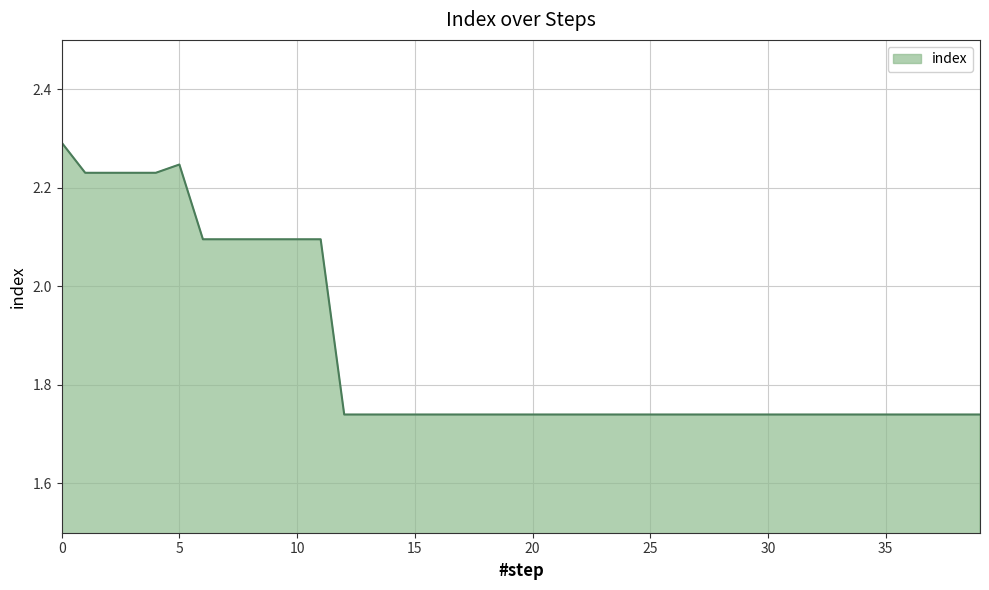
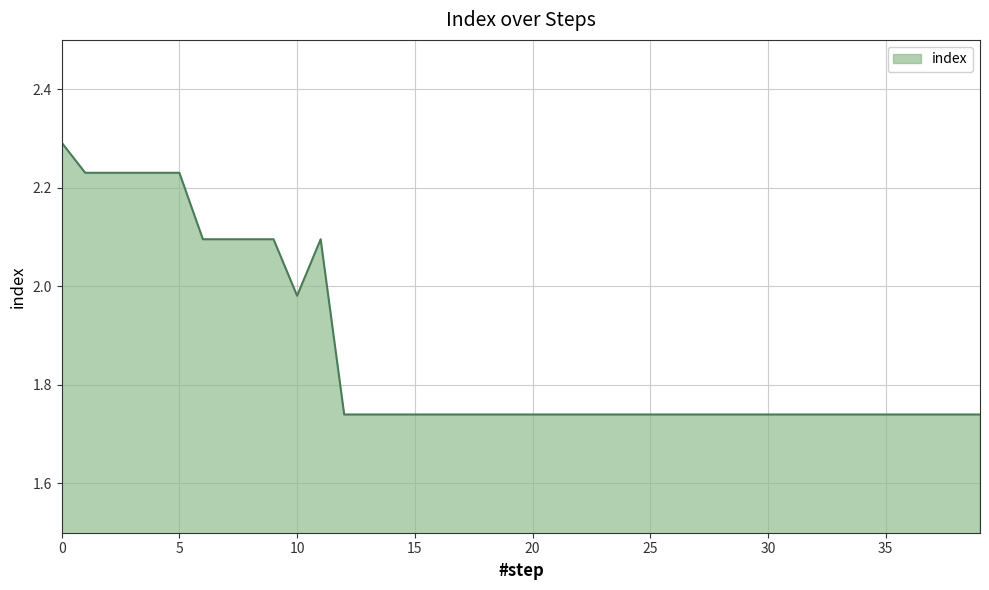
  {
    "0": 2.29,
-   "5": 2.25,
-   "10": 2.10,
+   "5": 2.23,
+   "10": 1.98,
    "15": 1.74,
    "20": 1.74,
    "25": 1.74,
    "30": 1.74,
    "35": 1.74
  }
